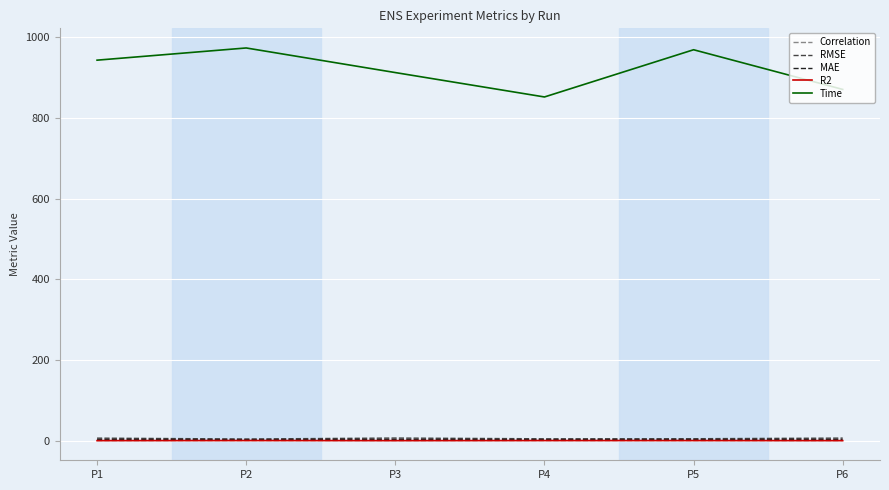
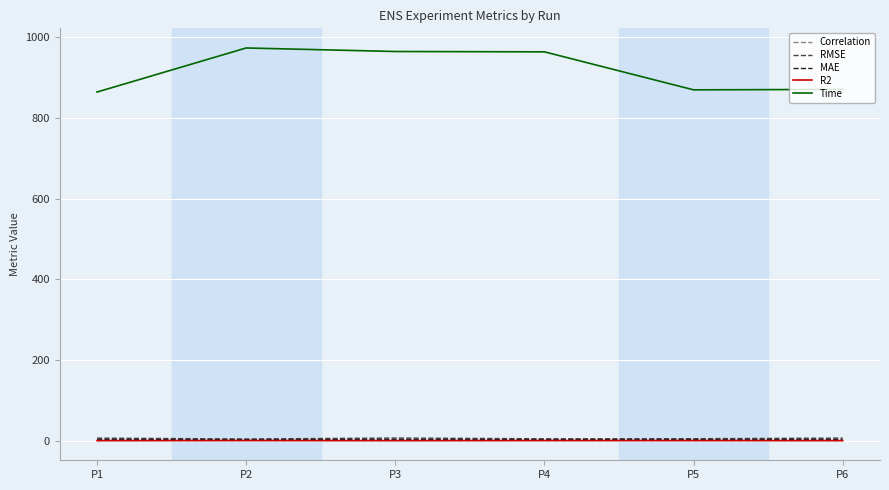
  {
    "Time": {
-     "P1": 940,
+     "P1": 860,
      "P2": 970,
-     "P3": 910,
-     "P4": 850,
-     "P5": 970
+     "P3": 960,
+     "P4": 960,
+     "P5": 870
    }
  }
